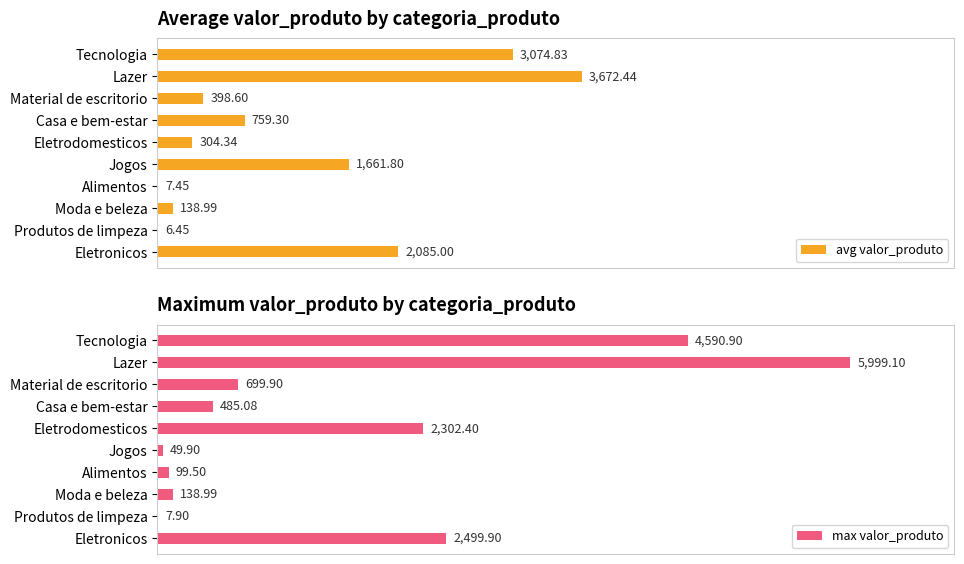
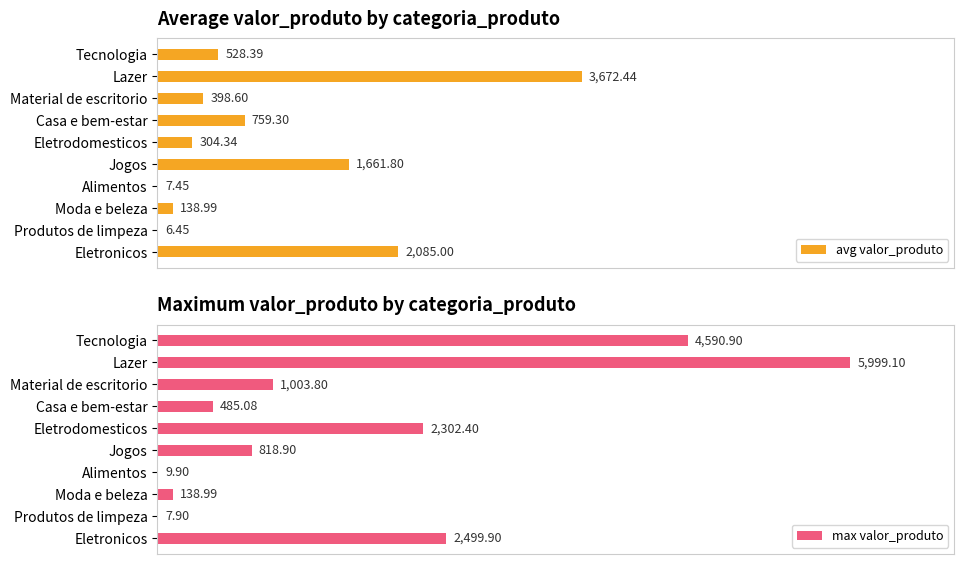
  {
    "Average valor_produto by categoria_produto": {
-     "Tecnologia": "3,074.83",
+     "Tecnologia": "528.39",
      "Lazer": "3,672.44",
      "Material de escritorio": "398.60",
      "Casa e bem-estar": "759.30",
      "Eletrodomesticos": "304.34",
      "Jogos": "1,661.80",
      "Alimentos": "7.45",
      "Moda e beleza": "138.99",
      "Produtos de limpeza": "6.45",
      "Eletronicos": "2,085.00"
    },
    "Maximum valor_produto by categoria_produto": {
      "Tecnologia": "4,590.90",
      "Lazer": "5,999.10",
-     "Material de escritorio": "699.90",
+     "Material de escritorio": "1,003.80",
      "Casa e bem-estar": "485.08",
      "Eletrodomesticos": "2,302.40",
-     "Jogos": "49.90",
-     "Alimentos": "99.50",
+     "Jogos": "818.90",
+     "Alimentos": "9.90",
      "Moda e beleza": "138.99",
      "Produtos de limpeza": "7.90",
      "Eletronicos": "2,499.90"
    }
  }
